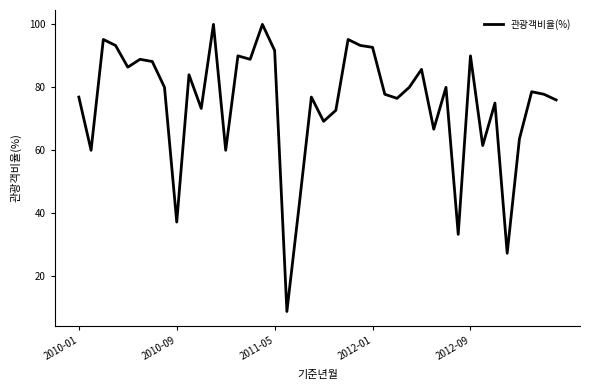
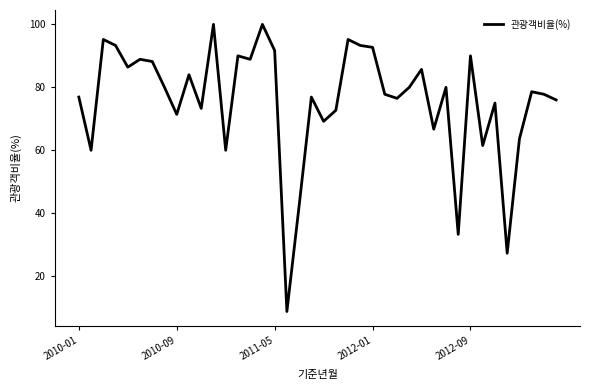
  {
    "2010-01": 77,
-   "2010-09": 37,
+   "2010-09": 71,
    "2011-05": 92,
    "2012-01": 93,
    "2012-09": 90
  }
